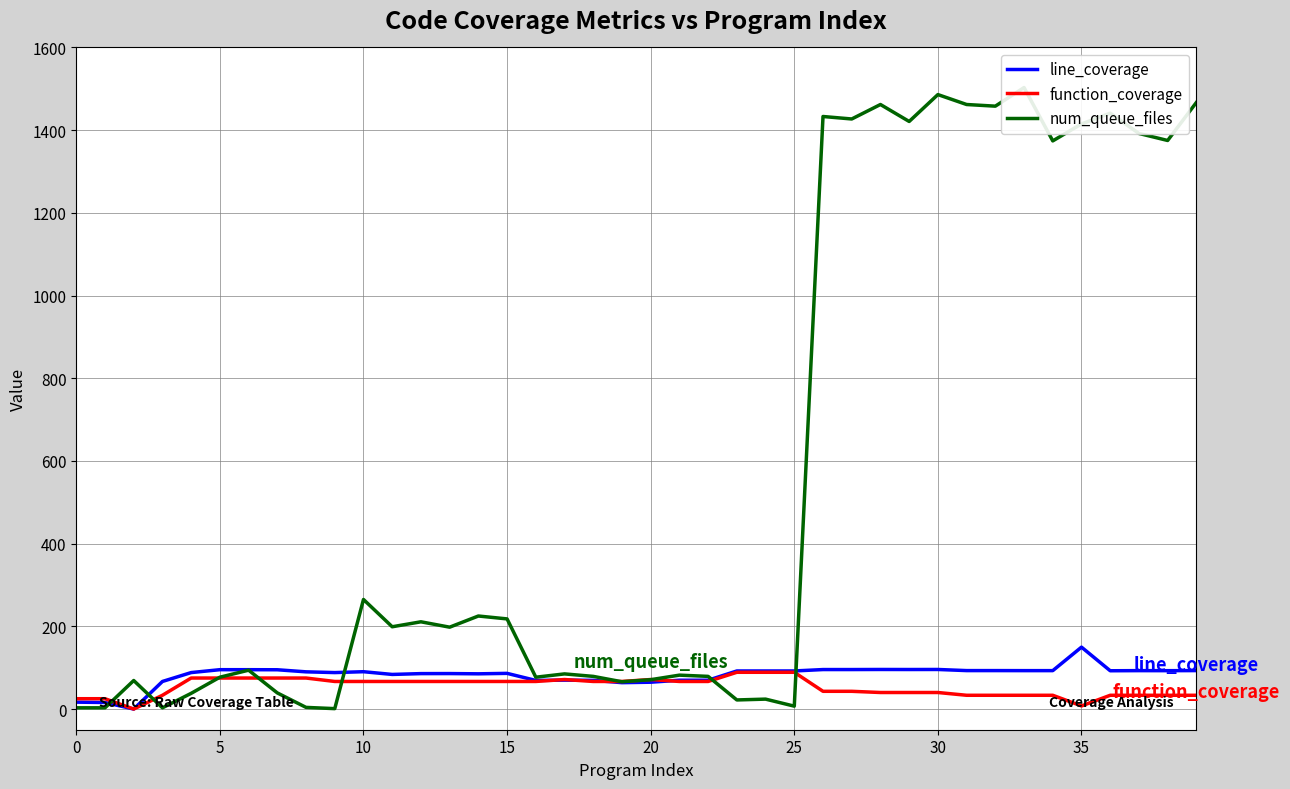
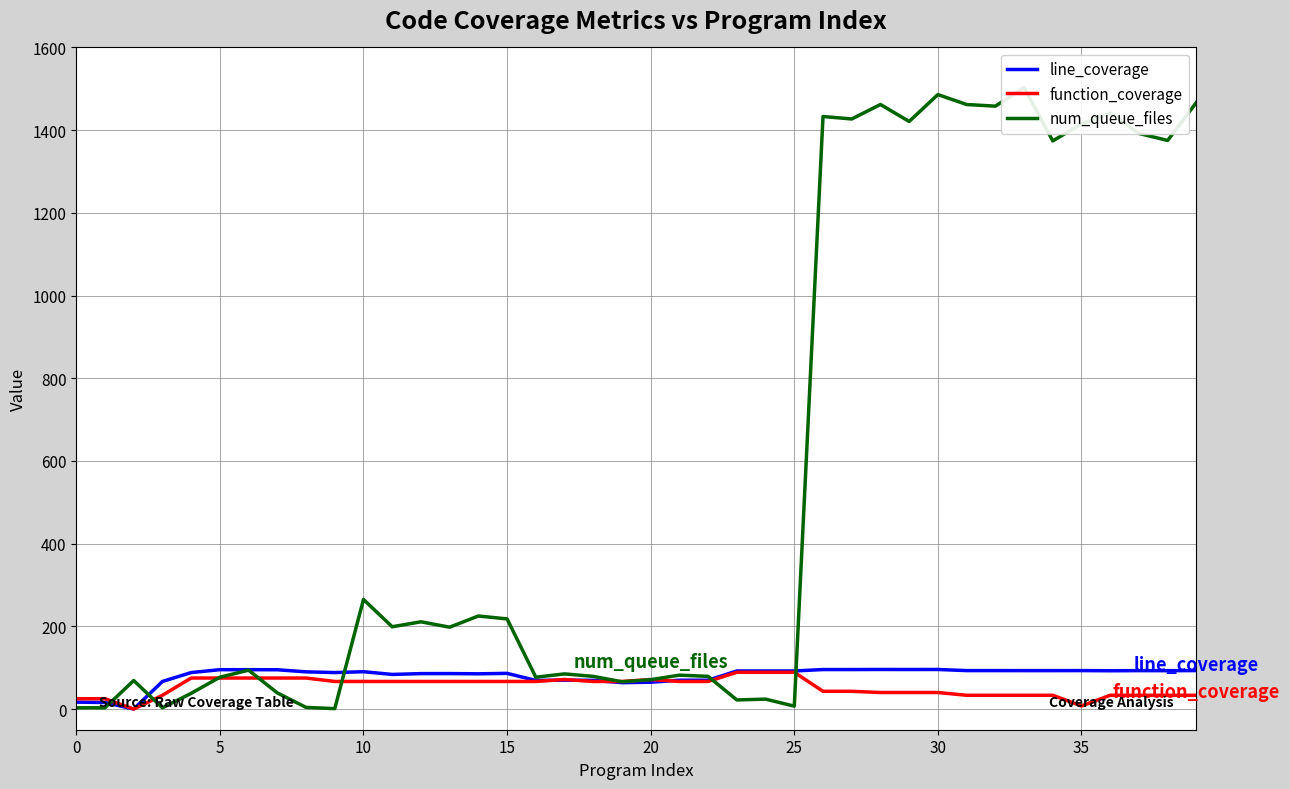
  {
    "line_coverage": {
      "0": 20,
      "5": 100,
      "10": 90,
      "15": 90,
      "30": 100,
-     "35": 150
+     "35": 90
    },
    "function_coverage": {
      "0": 30,
      "10": 70,
      "15": 70,
      "30": 40,
      "35": 10
    },
    "num_queue_files": {
      "0": 0,
      "10": 270,
      "15": 220,
      "25": 10,
      "30": 1490
    }
  }
